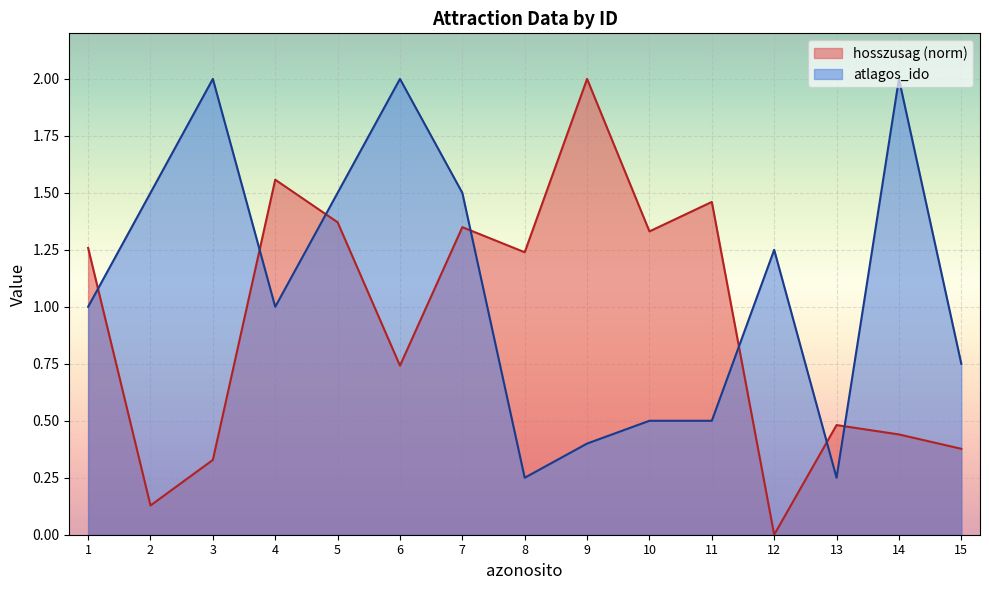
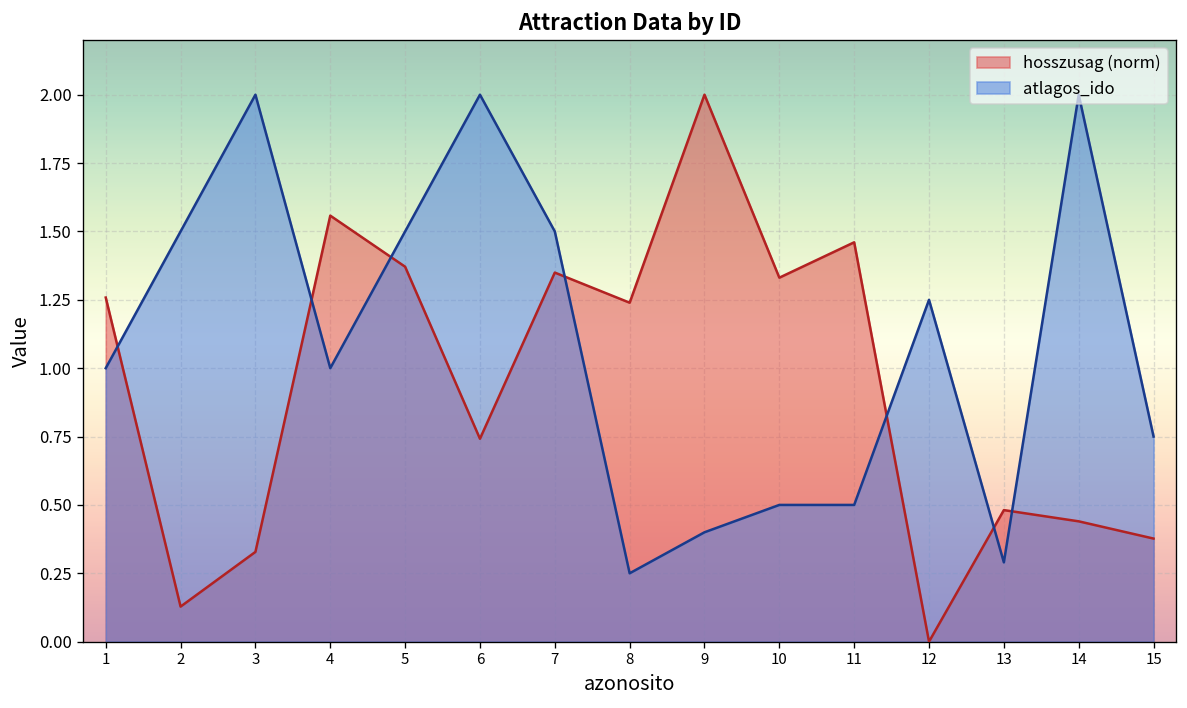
  {
    "hosszusag (norm)": {
      "1": 1.26,
      "2": 0.13,
      "3": 0.33,
      "4": 1.56,
      "5": 1.37,
      "6": 0.74,
      "7": 1.35,
      "8": 1.24,
      "9": 2.00,
      "10": 1.33,
      "11": 1.46,
      "12": 0.00,
      "13": 0.48,
      "14": 0.44,
      "15": 0.38
    },
    "atlagos_ido": {
      "1": 1.00,
      "2": 1.50,
      "3": 2.00,
      "4": 1.00,
      "5": 1.50,
      "6": 2.00,
      "7": 1.50,
      "8": 0.25,
      "9": 0.40,
      "10": 0.50,
      "11": 0.50,
      "12": 1.25,
-     "13": 0.25,
+     "13": 0.29,
      "15": 0.75
    }
  }
